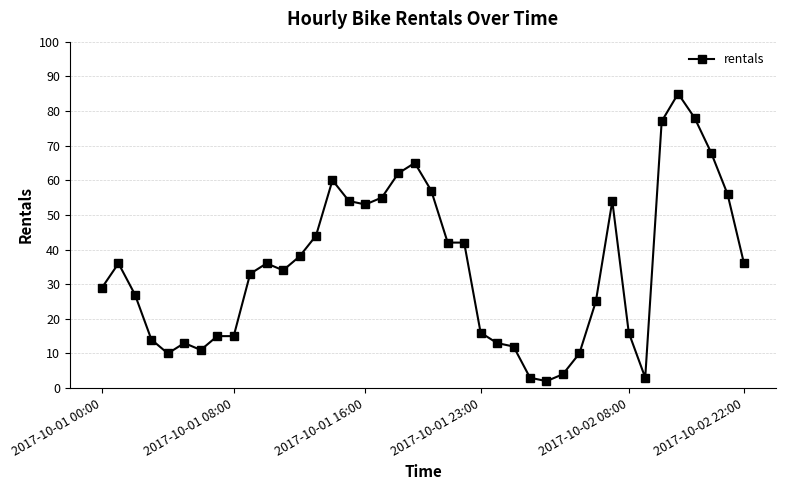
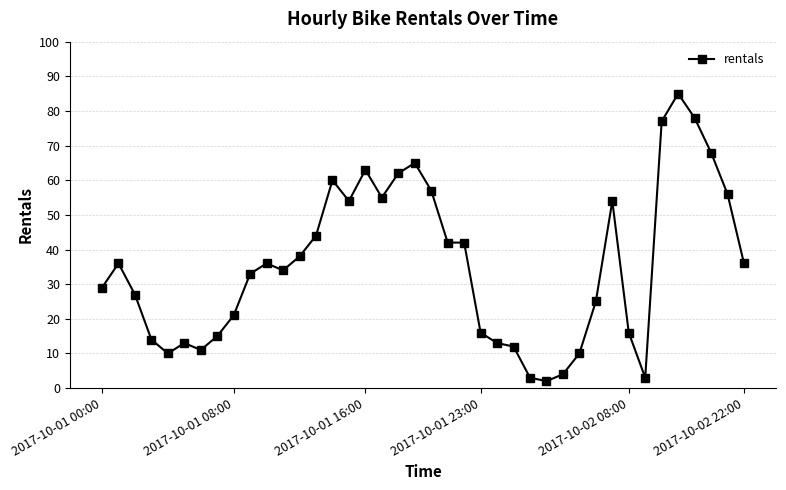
  {
    "2017-10-01 00:00": 29,
-   "2017-10-01 08:00": 15,
-   "2017-10-01 16:00": 53,
+   "2017-10-01 08:00": 21,
+   "2017-10-01 16:00": 63,
    "2017-10-01 23:00": 16,
    "2017-10-02 08:00": 16,
    "2017-10-02 22:00": 36
  }
